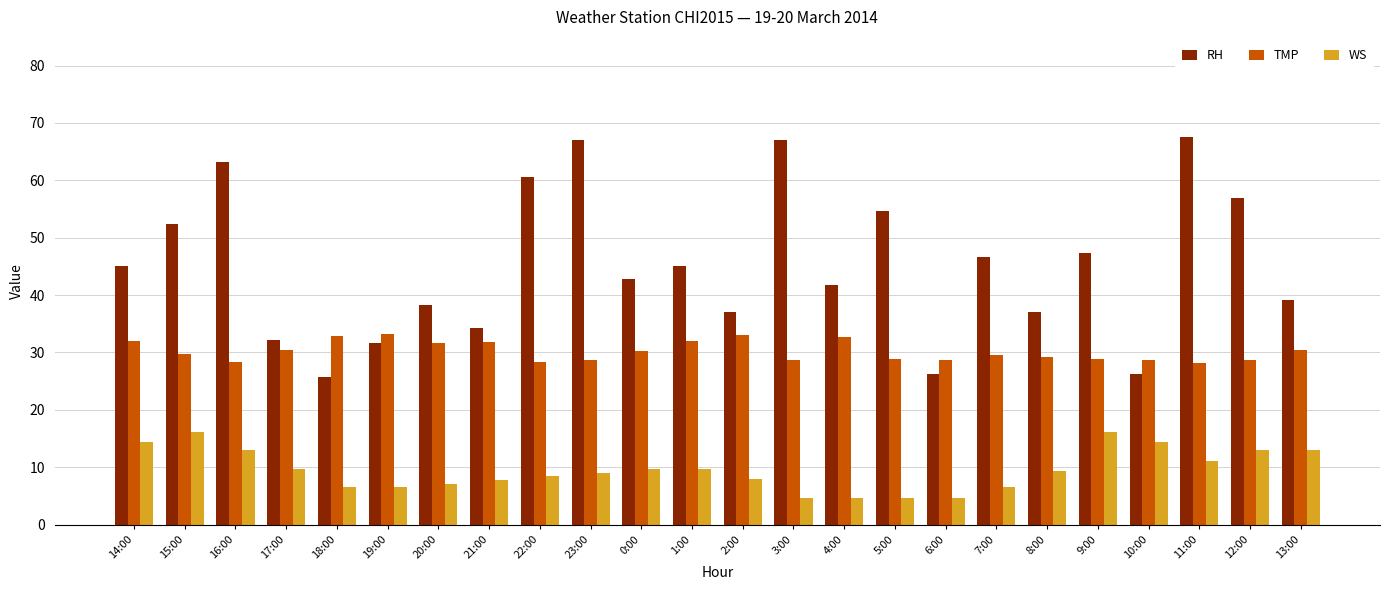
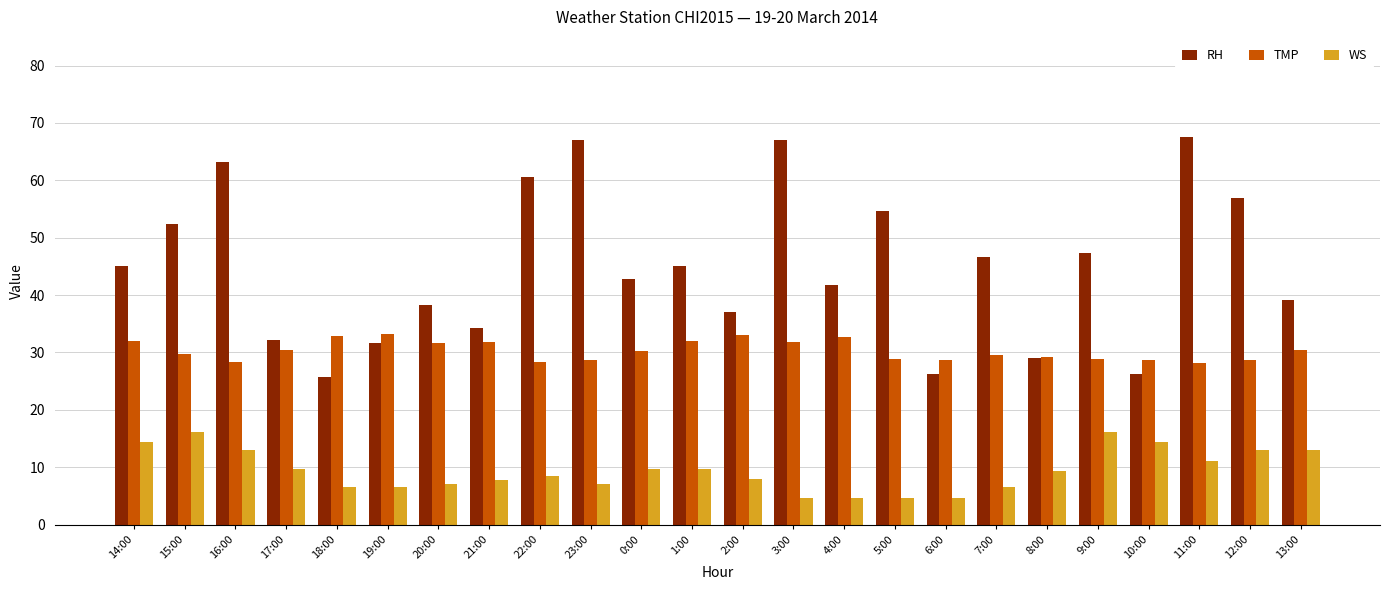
  {
    "RH": {
      "14:00": 45,
      "15:00": 52,
      "16:00": 63,
      "17:00": 32,
      "18:00": 26,
      "19:00": 32,
      "20:00": 38,
      "21:00": 34,
      "22:00": 61,
      "23:00": 67,
      "0:00": 43,
      "1:00": 45,
      "2:00": 37,
      "3:00": 67,
      "4:00": 42,
      "5:00": 55,
      "6:00": 26,
      "7:00": 47,
-     "8:00": 37,
+     "8:00": 29,
      "9:00": 47,
      "10:00": 26,
      "11:00": 68,
      "12:00": 57,
      "13:00": 39
    },
    "TMP": {
      "14:00": 32,
      "15:00": 30,
      "16:00": 28,
      "17:00": 30,
      "18:00": 33,
      "19:00": 33,
      "20:00": 32,
      "21:00": 32,
      "22:00": 28,
      "23:00": 29,
      "0:00": 30,
      "1:00": 32,
      "2:00": 33,
-     "3:00": 29,
+     "3:00": 32,
      "4:00": 33,
      "5:00": 29,
      "6:00": 29,
      "7:00": 30,
      "8:00": 29,
      "9:00": 29,
      "10:00": 29,
      "11:00": 28,
      "12:00": 29,
      "13:00": 30
    },
    "WS": {
      "14:00": 14,
      "15:00": 16,
      "16:00": 13,
      "17:00": 10,
      "18:00": 6,
      "19:00": 6,
      "20:00": 7,
      "21:00": 8,
      "22:00": 8,
-     "23:00": 9,
+     "23:00": 7,
      "0:00": 10,
      "1:00": 10,
      "2:00": 8,
      "3:00": 5,
      "4:00": 5,
      "5:00": 5,
      "6:00": 5,
      "7:00": 6,
      "8:00": 9,
      "9:00": 16,
      "10:00": 14,
      "11:00": 11,
      "12:00": 13,
      "13:00": 13
    }
  }
